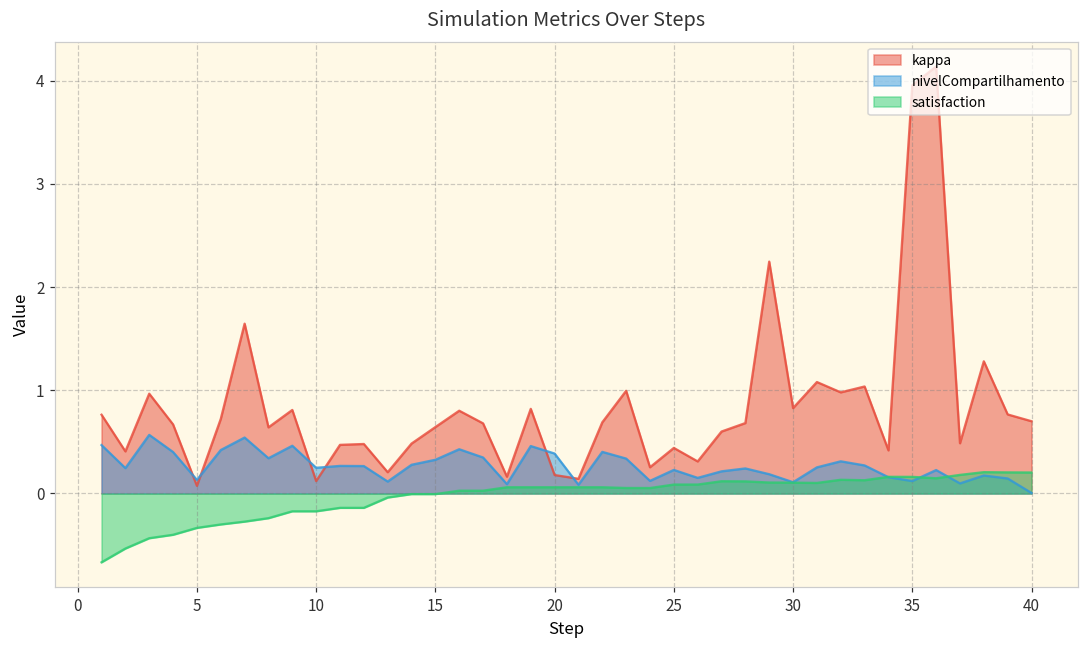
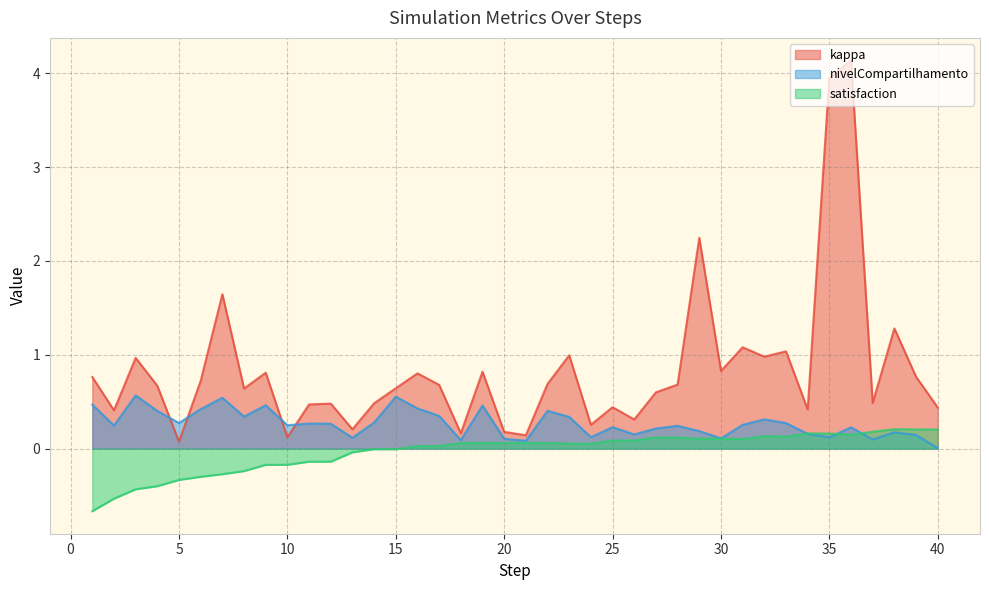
  {
    "kappa": {
      "5": 0.1,
      "10": 0.1,
      "15": 0.6,
      "20": 0.2,
      "25": 0.4,
      "30": 0.8,
-     "40": 0.7
+     "40": 0.4
    },
    "nivelCompartilhamento": {
-     "5": 0.1,
+     "5": 0.3,
      "10": 0.2,
-     "15": 0.3,
-     "20": 0.4,
+     "15": 0.6,
+     "20": 0.1,
      "25": 0.2,
      "35": 0.1,
      "40": 0.0
    }
  }
